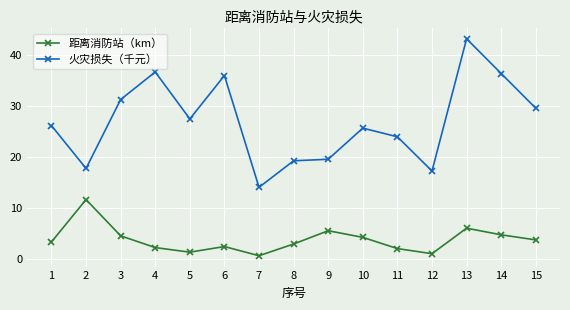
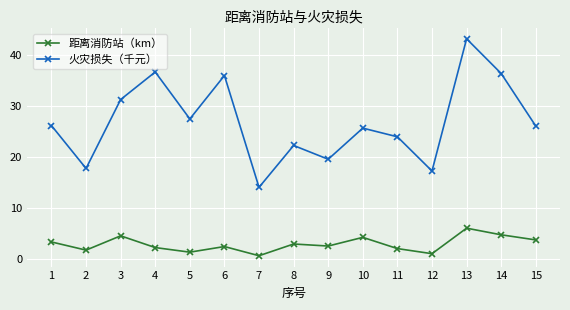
  {
    "距离消防站（km）": {
      "1": 3,
-     "2": 12,
+     "2": 2,
      "3": 5,
      "4": 2,
      "5": 1,
      "6": 3,
      "7": 1,
      "8": 3,
-     "9": 6,
+     "9": 3,
      "10": 4,
      "11": 2,
      "12": 1,
      "13": 6,
      "14": 5,
      "15": 4
    },
    "火灾损失（千元）": {
      "1": 26,
      "2": 18,
      "3": 31,
      "4": 37,
      "5": 28,
      "6": 36,
      "7": 14,
-     "8": 19,
+     "8": 22,
      "9": 20,
      "10": 26,
      "11": 24,
      "12": 17,
      "13": 43,
      "14": 36,
-     "15": 30
+     "15": 26
    }
  }
